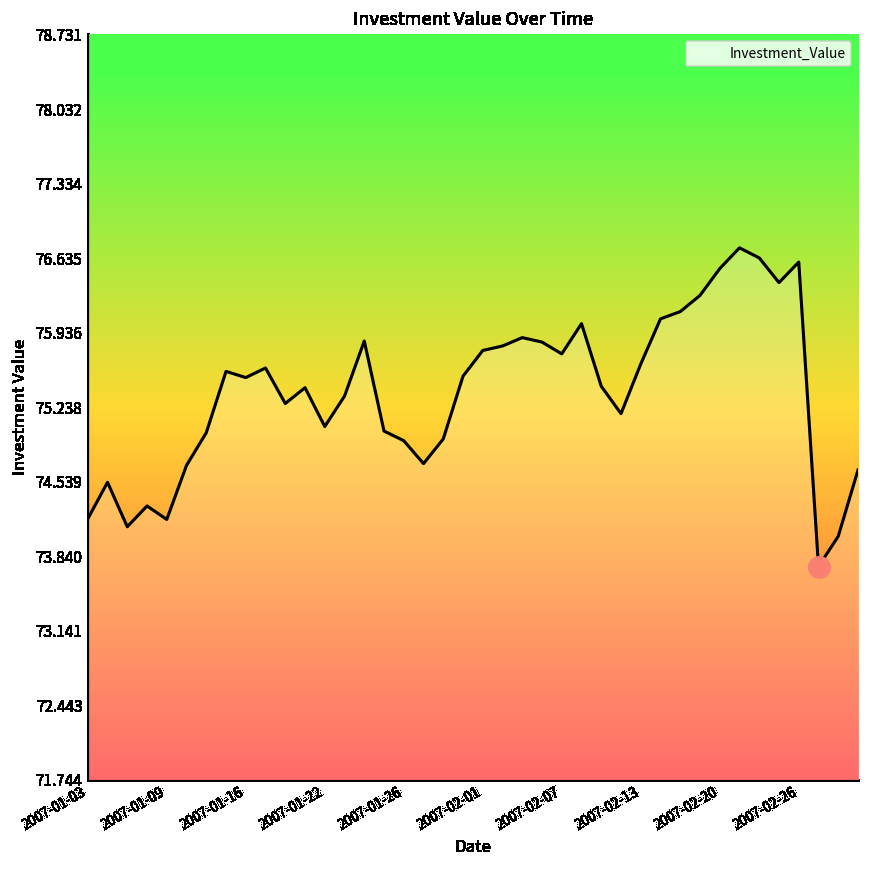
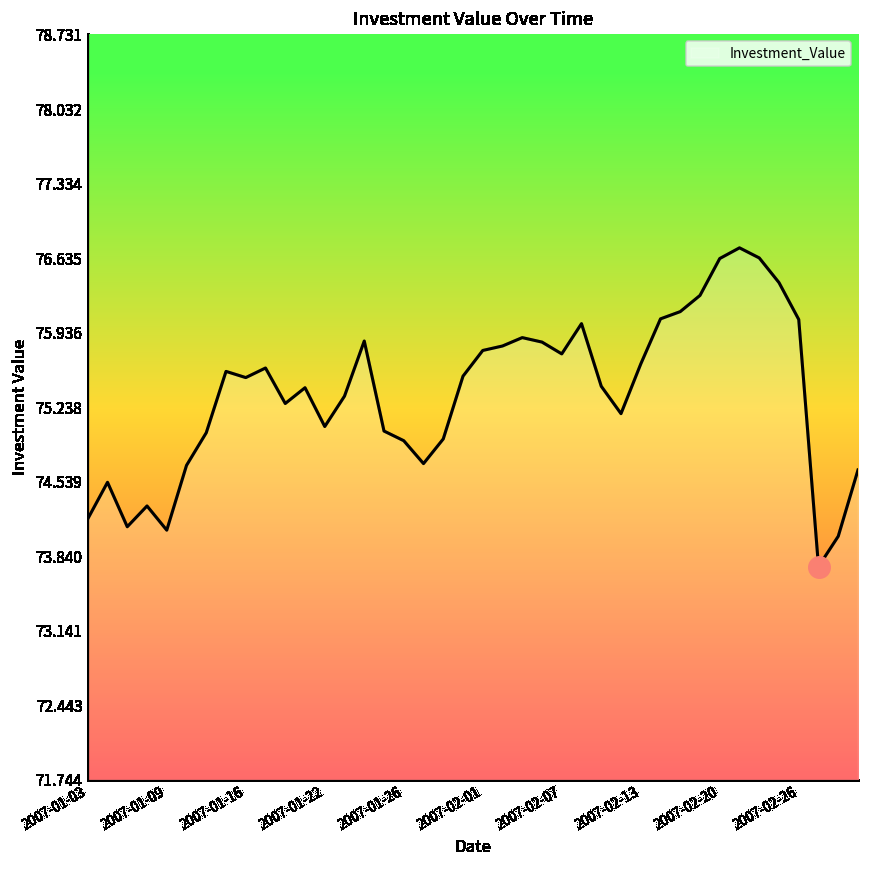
  {
    "Investment_Value": {
      "2007-01-03": 74.2,
-     "2007-01-09": 74.2,
+     "2007-01-09": 74.1,
      "2007-01-16": 75.5,
      "2007-01-22": 75.1,
      "2007-01-26": 74.9,
      "2007-02-01": 75.8,
      "2007-02-07": 75.7,
      "2007-02-13": 75.6,
-     "2007-02-20": 76.5,
-     "2007-02-26": 76.6
+     "2007-02-20": 76.6,
+     "2007-02-26": 76.1
    }
  }
